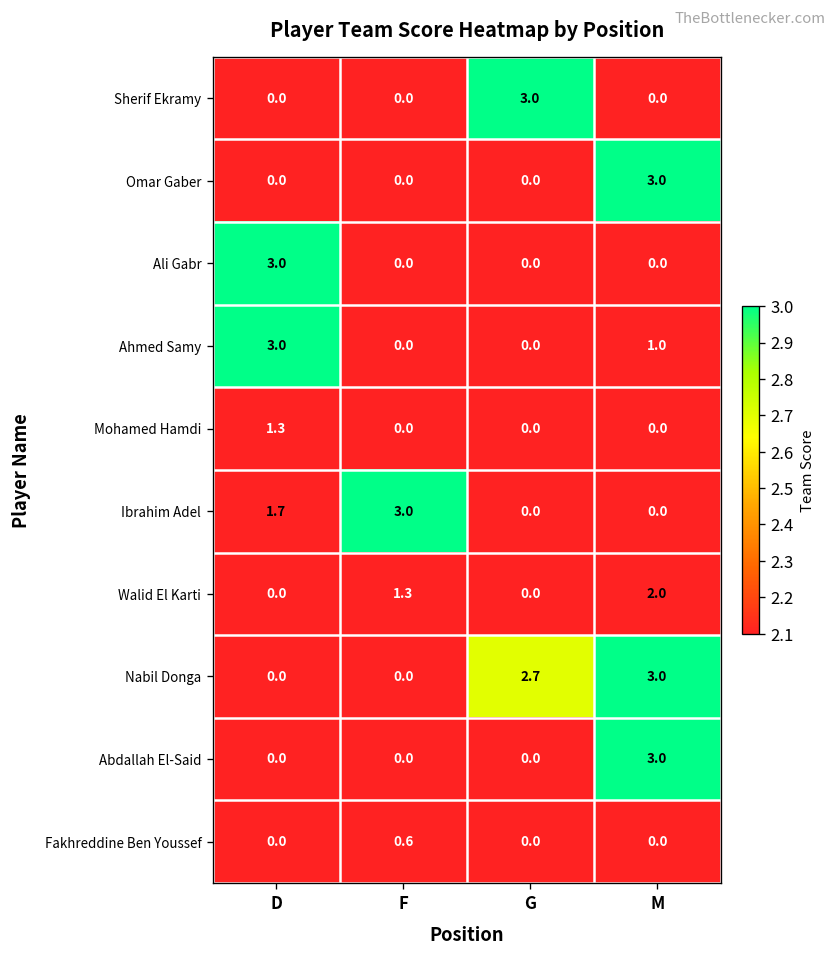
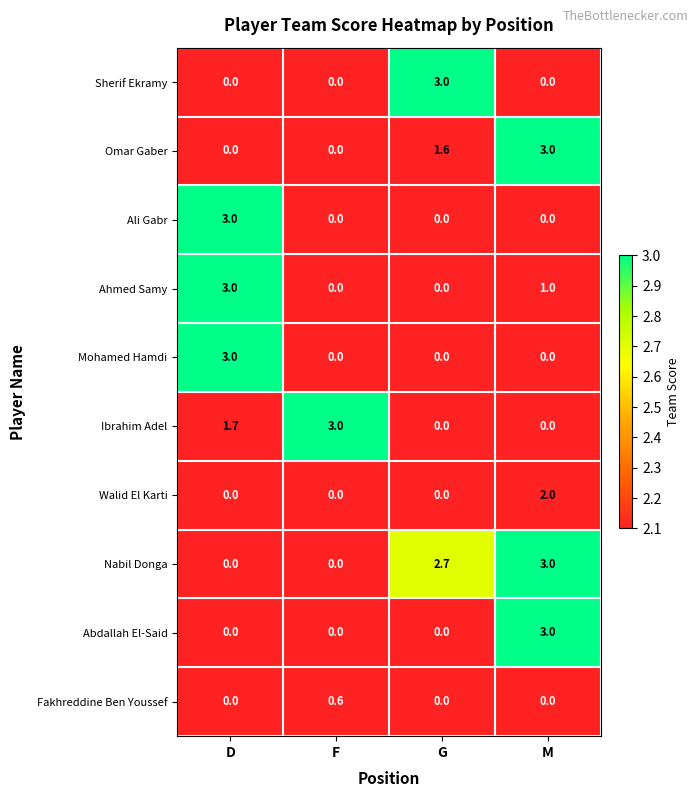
  {
    "Sherif Ekramy": {
      "D": 0.0,
      "F": 0.0,
      "G": 3.0,
      "M": 0.0
    },
    "Omar Gaber": {
      "D": 0.0,
      "F": 0.0,
-     "G": 0.0,
+     "G": 1.6,
      "M": 3.0
    },
    "Ali Gabr": {
      "D": 3.0,
      "F": 0.0,
      "G": 0.0,
      "M": 0.0
    },
    "Ahmed Samy": {
      "D": 3.0,
      "F": 0.0,
      "G": 0.0,
      "M": 1.0
    },
    "Mohamed Hamdi": {
-     "D": 1.3,
+     "D": 3.0,
      "F": 0.0,
      "G": 0.0,
      "M": 0.0
    },
    "Ibrahim Adel": {
      "D": 1.7,
      "F": 3.0,
      "G": 0.0,
      "M": 0.0
    },
    "Walid El Karti": {
      "D": 0.0,
-     "F": 1.3,
+     "F": 0.0,
      "G": 0.0,
      "M": 2.0
    },
    "Nabil Donga": {
      "D": 0.0,
      "F": 0.0,
      "G": 2.7,
      "M": 3.0
    },
    "Abdallah El-Said": {
      "D": 0.0,
      "F": 0.0,
      "G": 0.0,
      "M": 3.0
    },
    "Fakhreddine Ben Youssef": {
      "D": 0.0,
      "F": 0.6,
      "G": 0.0,
      "M": 0.0
    }
  }
